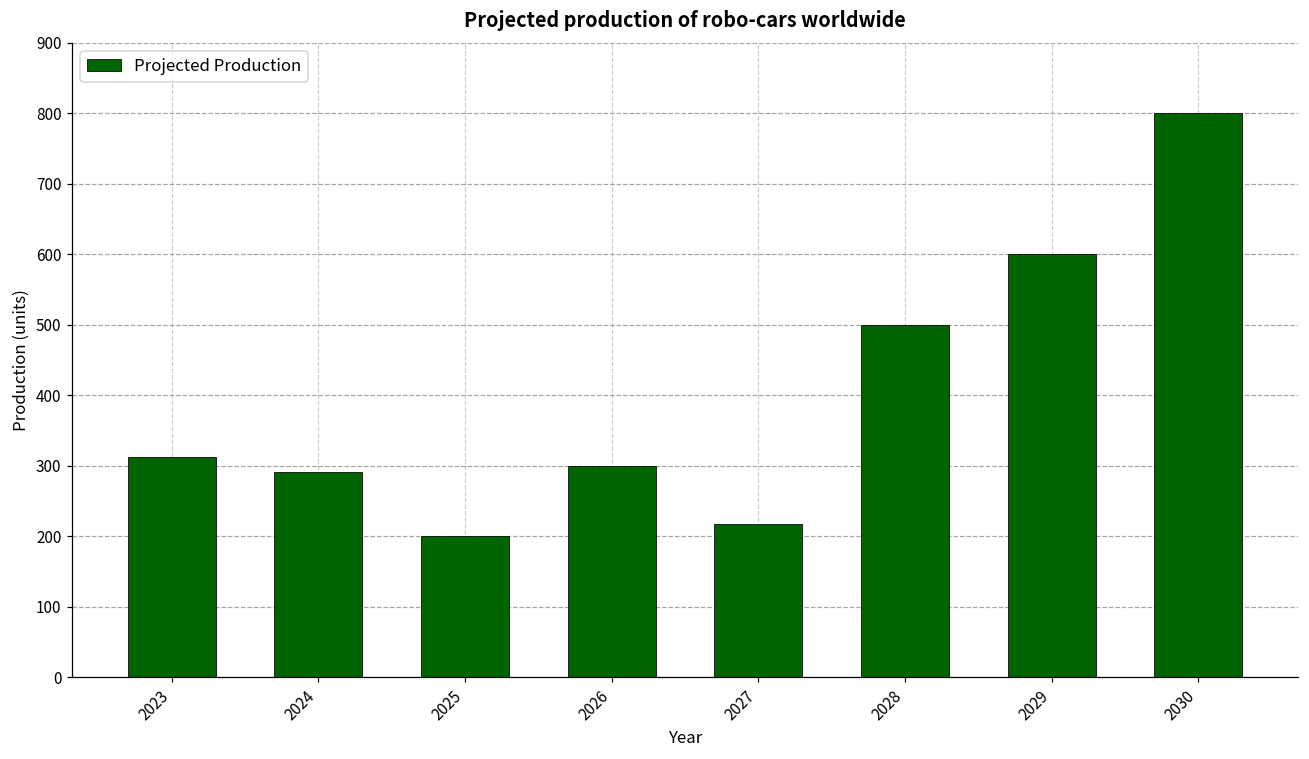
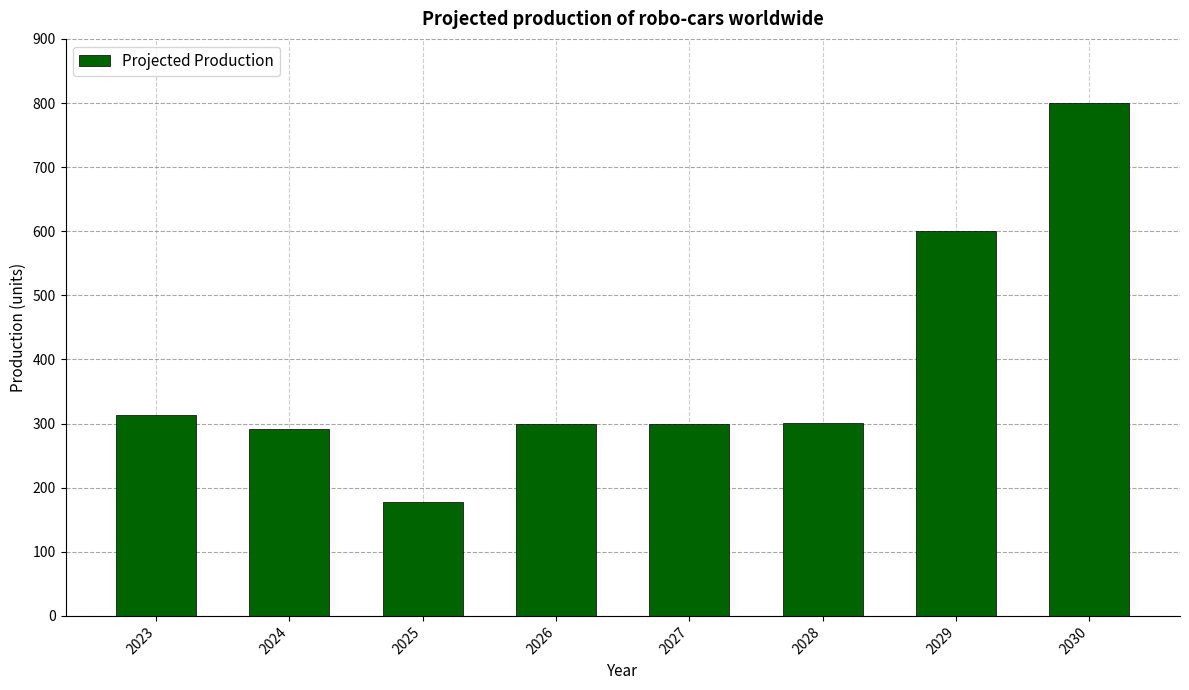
  {
    "2023": 310,
    "2024": 290,
-   "2025": 200,
+   "2025": 180,
    "2026": 300,
-   "2027": 220,
-   "2028": 500,
+   "2027": 300,
+   "2028": 300,
    "2029": 600,
    "2030": 800
  }
